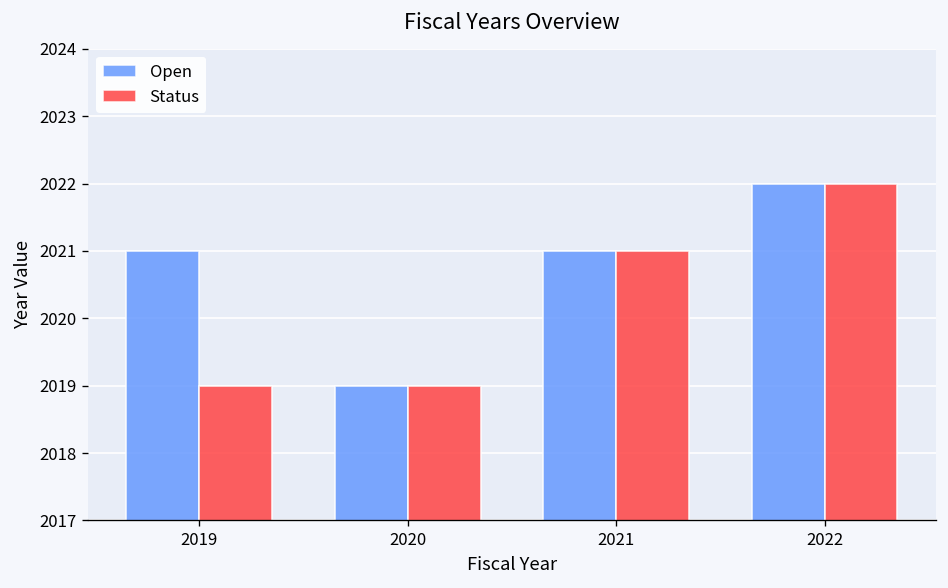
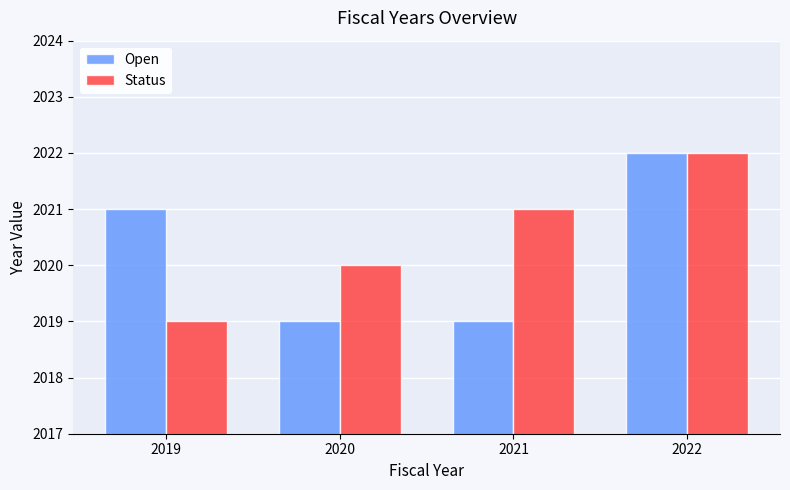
  {
    "Open": {
      "2019": 2021,
      "2020": 2019,
-     "2021": 2021,
+     "2021": 2019,
      "2022": 2022
    },
    "Status": {
      "2019": 2019,
-     "2020": 2019,
+     "2020": 2020,
      "2021": 2021,
      "2022": 2022
    }
  }
